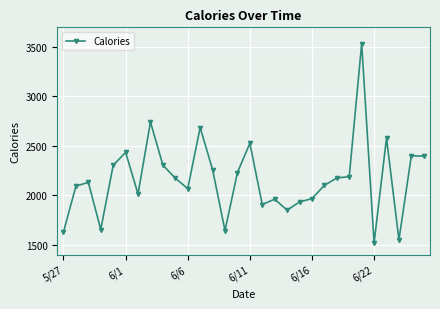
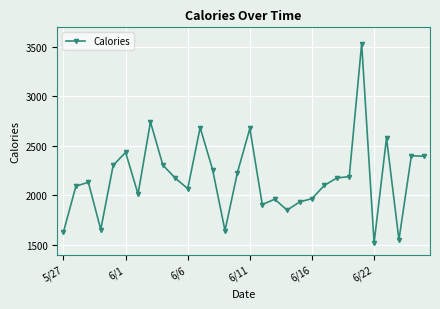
  {
    "5/27": 1600,
    "6/1": 2400,
    "6/6": 2100,
-   "6/11": 2500,
+   "6/11": 2700,
    "6/16": 2000,
    "6/22": 1500
  }
